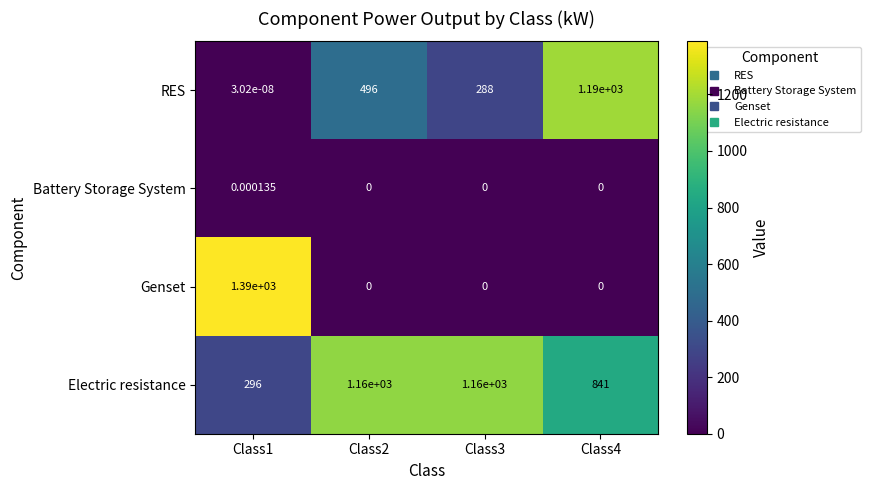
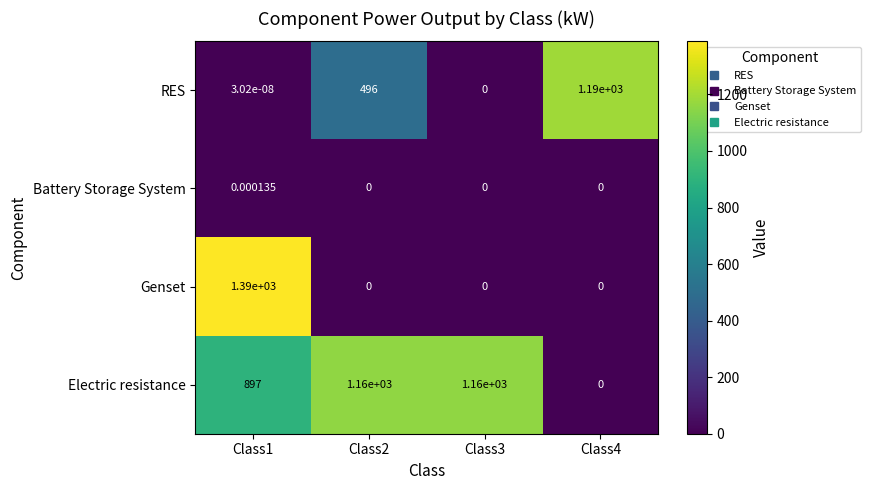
  {
    "RES": {
      "Class1": "3.02e-08",
      "Class2": "496",
-     "Class3": "288",
+     "Class3": "0",
      "Class4": "1.19e+03"
    },
    "Battery Storage System": {
      "Class1": "0.000135",
      "Class2": "0",
      "Class3": "0",
      "Class4": "0"
    },
    "Genset": {
      "Class1": "1.39e+03",
      "Class2": "0",
      "Class3": "0",
      "Class4": "0"
    },
    "Electric resistance": {
-     "Class1": "296",
+     "Class1": "897",
      "Class2": "1.16e+03",
      "Class3": "1.16e+03",
-     "Class4": "841"
+     "Class4": "0"
    }
  }
